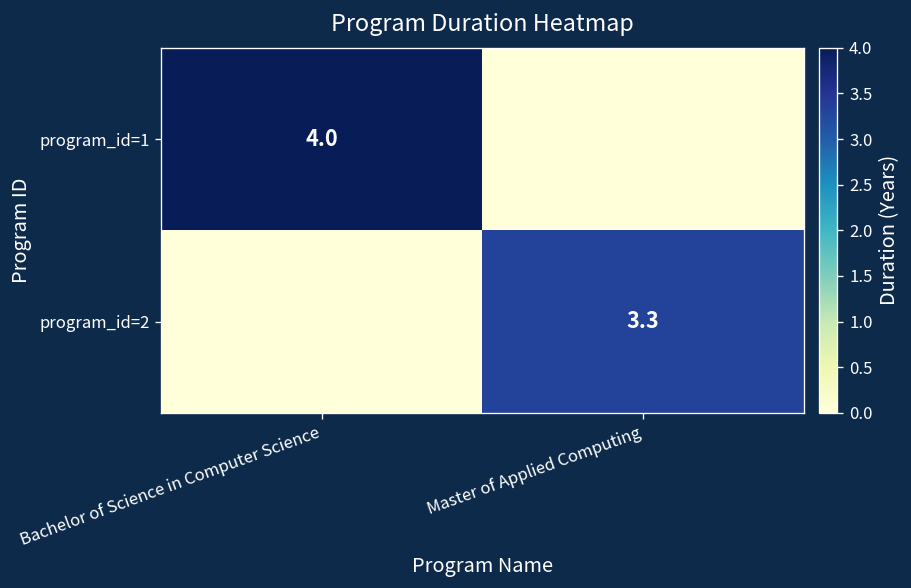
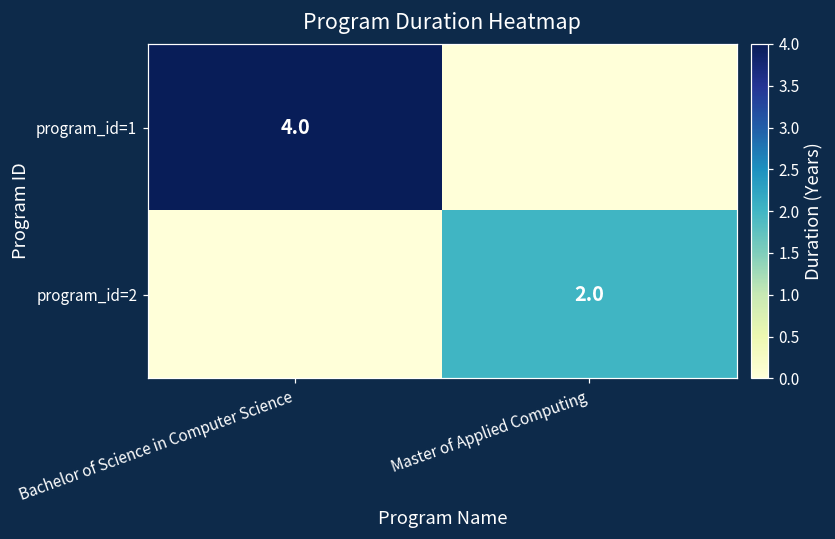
  {
    "program_id=1": {
      "Bachelor of Science in Computer Science": 4.0
    },
    "program_id=2": {
-     "Master of Applied Computing": 3.3
+     "Master of Applied Computing": 2.0
    }
  }
